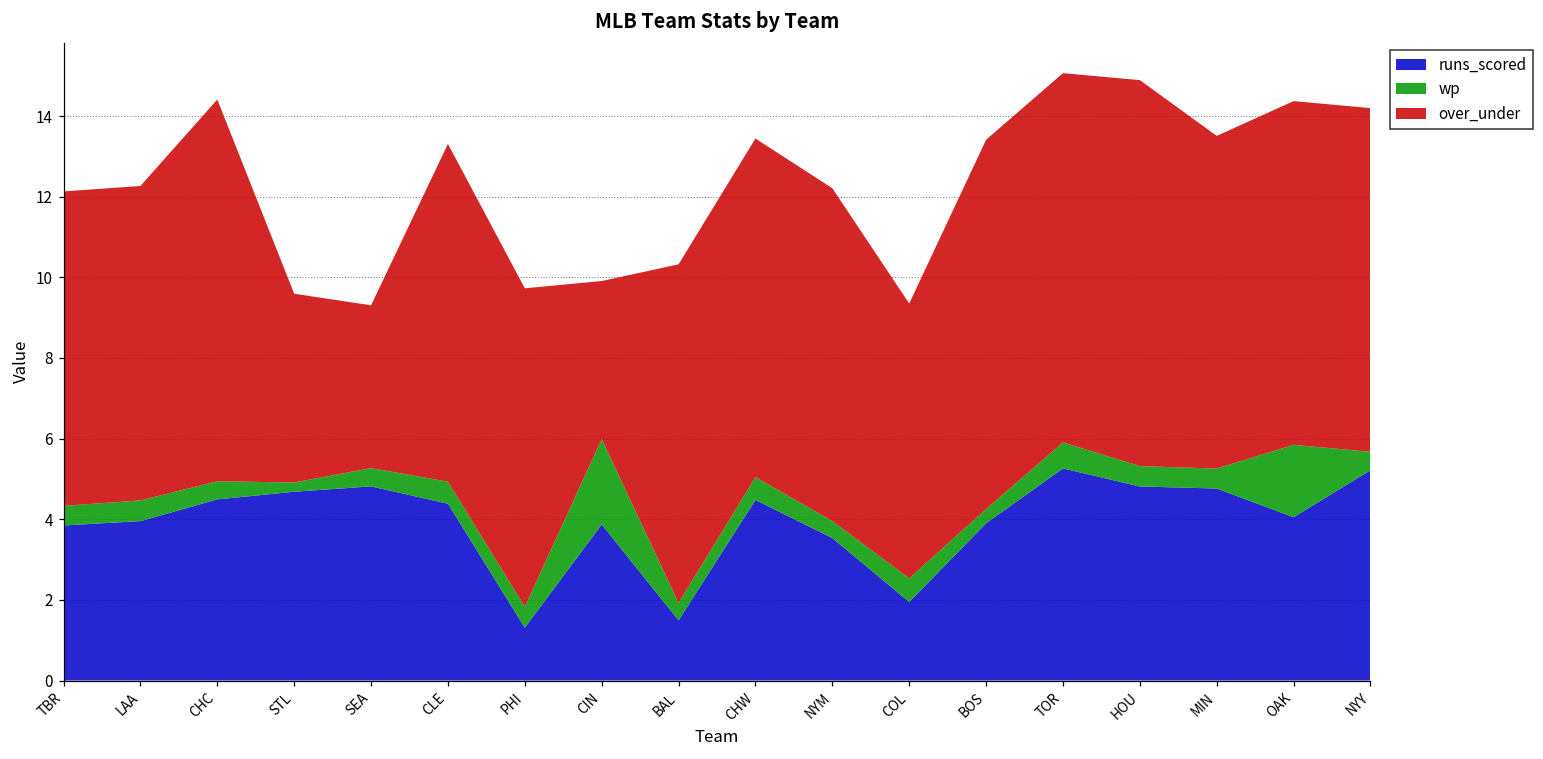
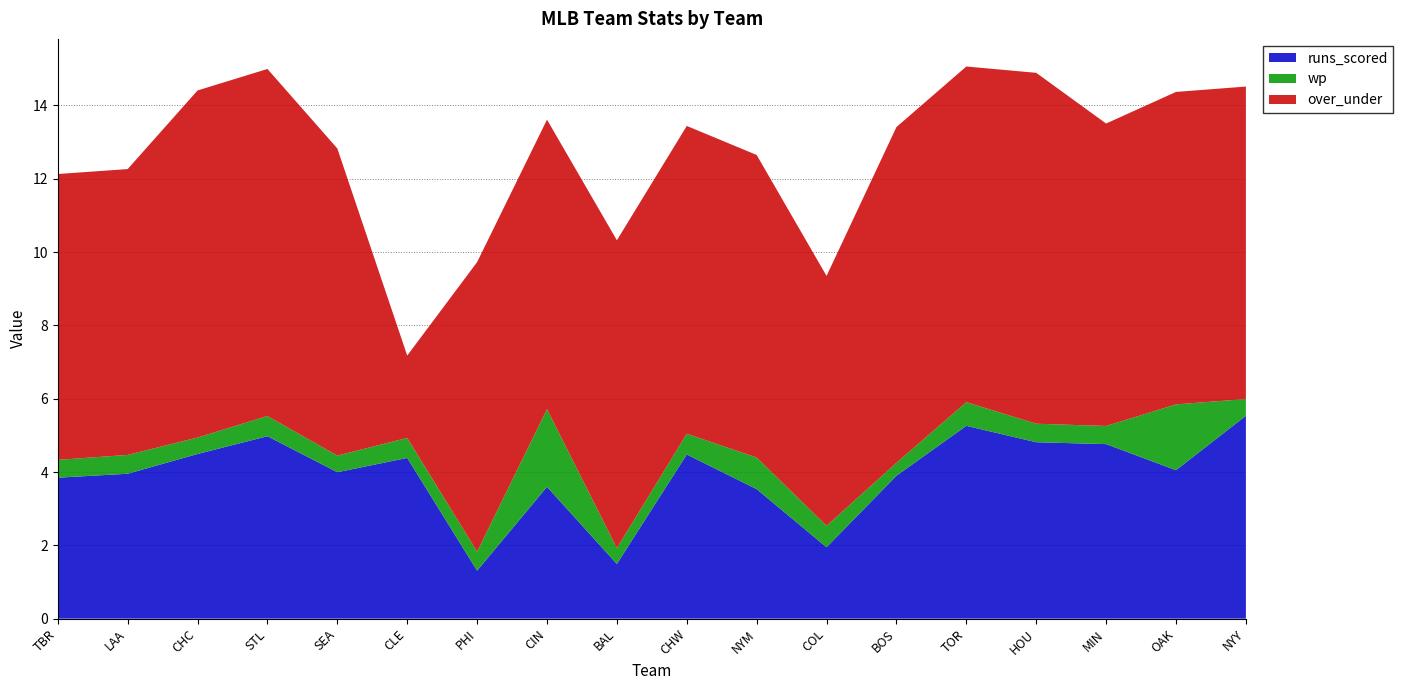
  {
    "runs_scored": {
      "TBR": 3.8,
      "LAA": 4.0,
      "CHC": 4.5,
-     "STL": 4.7,
-     "SEA": 4.8,
+     "STL": 5.0,
+     "SEA": 4.0,
      "CLE": 4.4,
      "PHI": 1.3,
-     "CIN": 3.9,
+     "CIN": 3.6,
      "BAL": 1.5,
      "CHW": 4.5,
      "NYM": 3.5,
      "COL": 1.9,
      "BOS": 3.9,
      "TOR": 5.3,
      "HOU": 4.8,
      "MIN": 4.8,
      "OAK": 4.0,
-     "NYY": 5.2
+     "NYY": 5.5
    },
    "wp": {
      "TBR": 0.5,
      "LAA": 0.5,
      "CHC": 0.4,
-     "STL": 0.2,
+     "STL": 0.6,
      "SEA": 0.5,
      "CLE": 0.5,
      "PHI": 0.5,
      "CIN": 2.1,
      "BAL": 0.4,
      "CHW": 0.6,
-     "NYM": 0.4,
+     "NYM": 0.9,
      "COL": 0.6,
      "BOS": 0.4,
      "TOR": 0.6,
      "HOU": 0.5,
      "MIN": 0.5,
      "OAK": 1.8,
      "NYY": 0.5
    },
    "over_under": {
      "TBR": 7.8,
      "LAA": 7.8,
      "CHC": 9.5,
-     "STL": 4.7,
-     "SEA": 4.0,
-     "CLE": 8.4,
+     "STL": 9.5,
+     "SEA": 8.4,
+     "CLE": 2.2,
      "PHI": 7.9,
-     "CIN": 3.9,
+     "CIN": 7.9,
      "BAL": 8.4,
      "CHW": 8.4,
      "NYM": 8.3,
      "COL": 6.8,
      "BOS": 9.2,
      "TOR": 9.2,
      "HOU": 9.6,
      "MIN": 8.3,
      "OAK": 8.5,
      "NYY": 8.5
    }
  }
